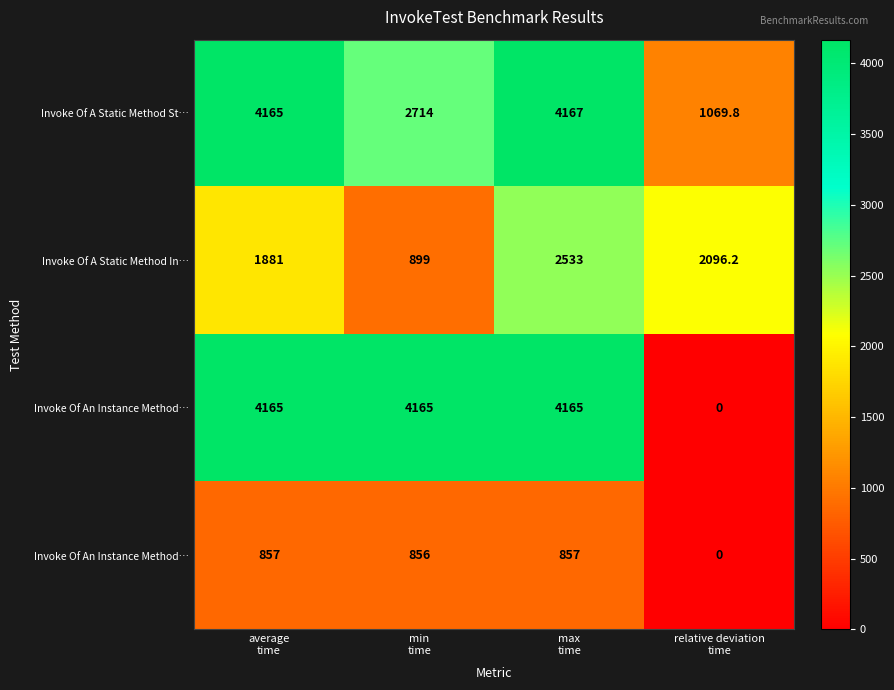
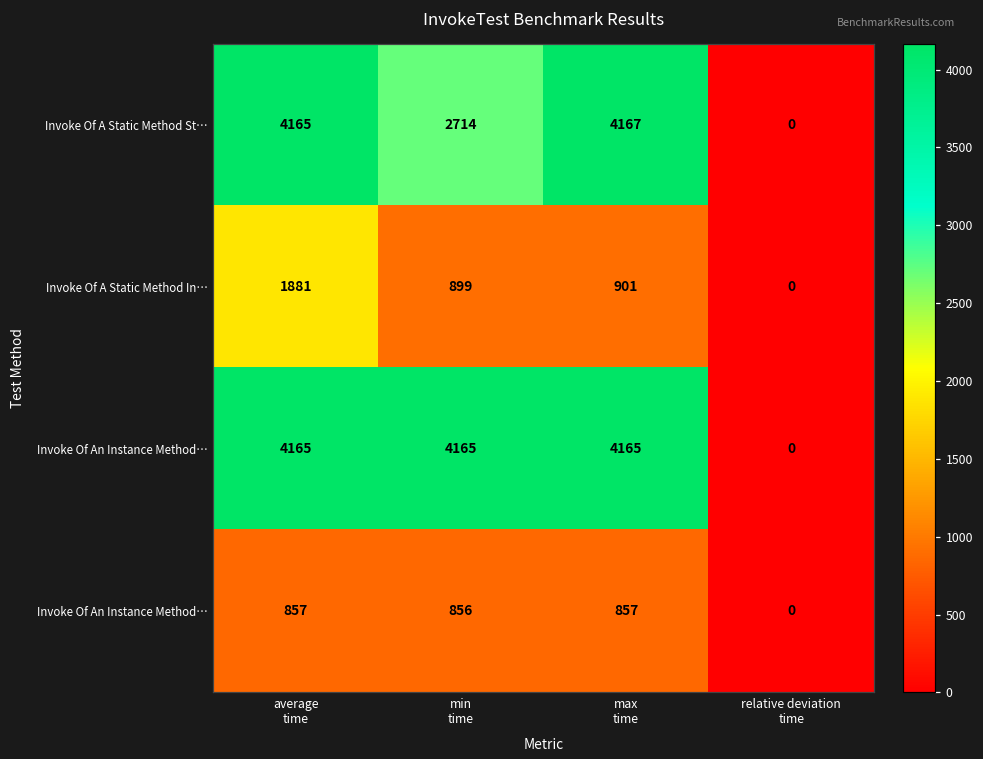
  {
    "Invoke Of A Static Method St…": {
      "average time": 4165,
      "min time": 2714,
      "max time": 4167,
-     "relative deviation time": 1069.8
+     "relative deviation time": 0
    },
    "Invoke Of A Static Method In…": {
      "average time": 1881,
      "min time": 899,
-     "max time": 2533,
-     "relative deviation time": 2096.2
+     "max time": 901,
+     "relative deviation time": 0
    }
  }
